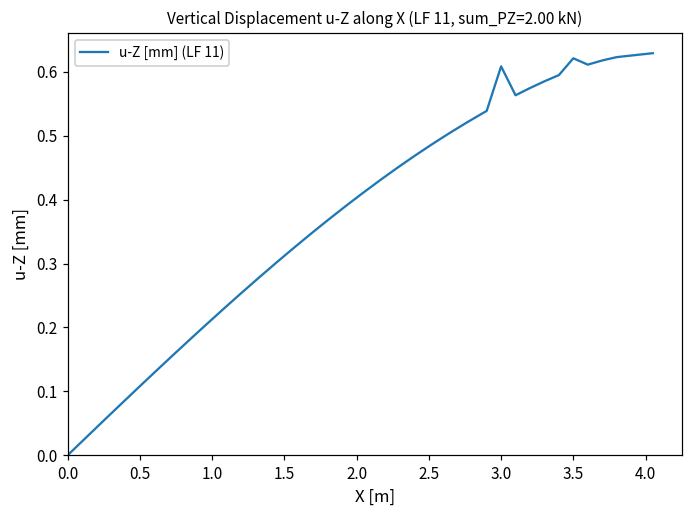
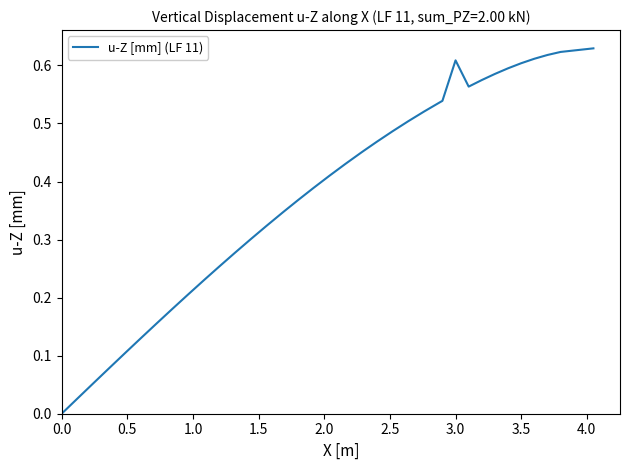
  {
    "0.0": 0.00,
    "0.5": 0.11,
    "3.0": 0.61,
-   "3.5": 0.62
+   "3.5": 0.60
  }
